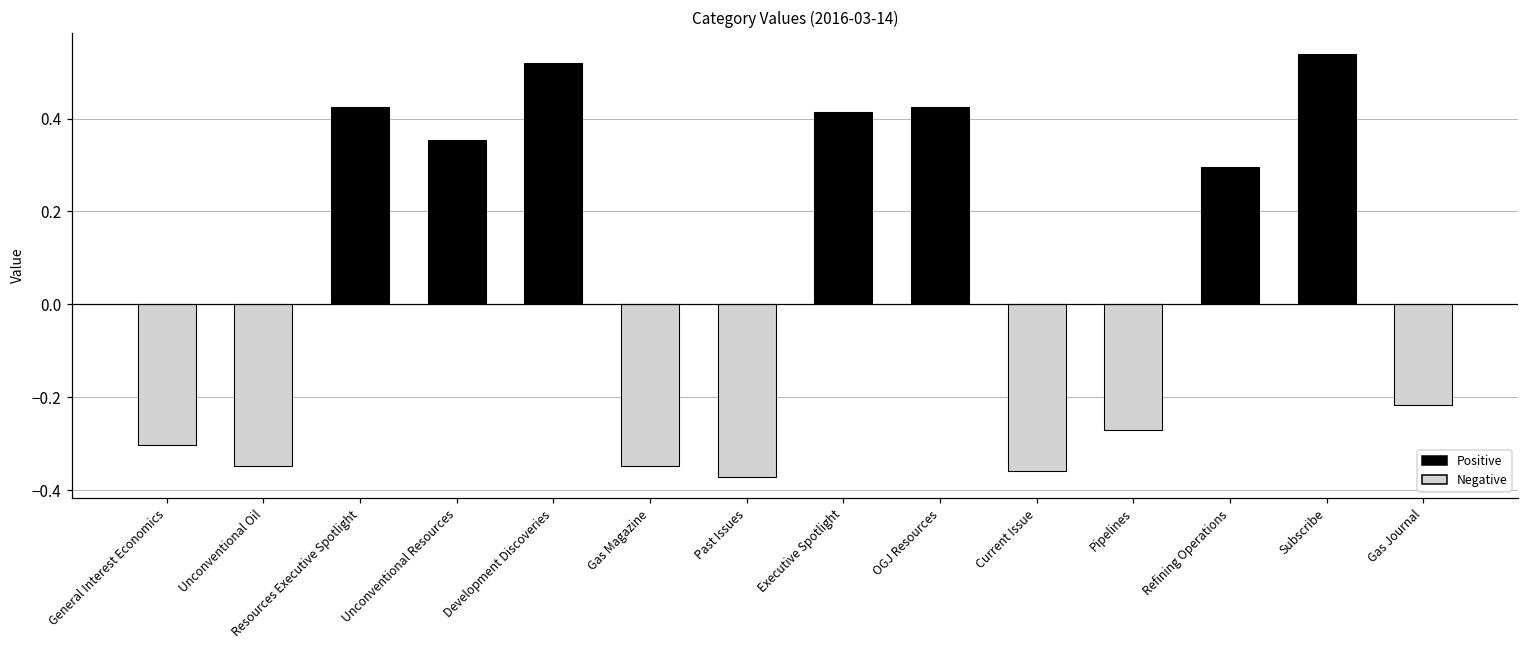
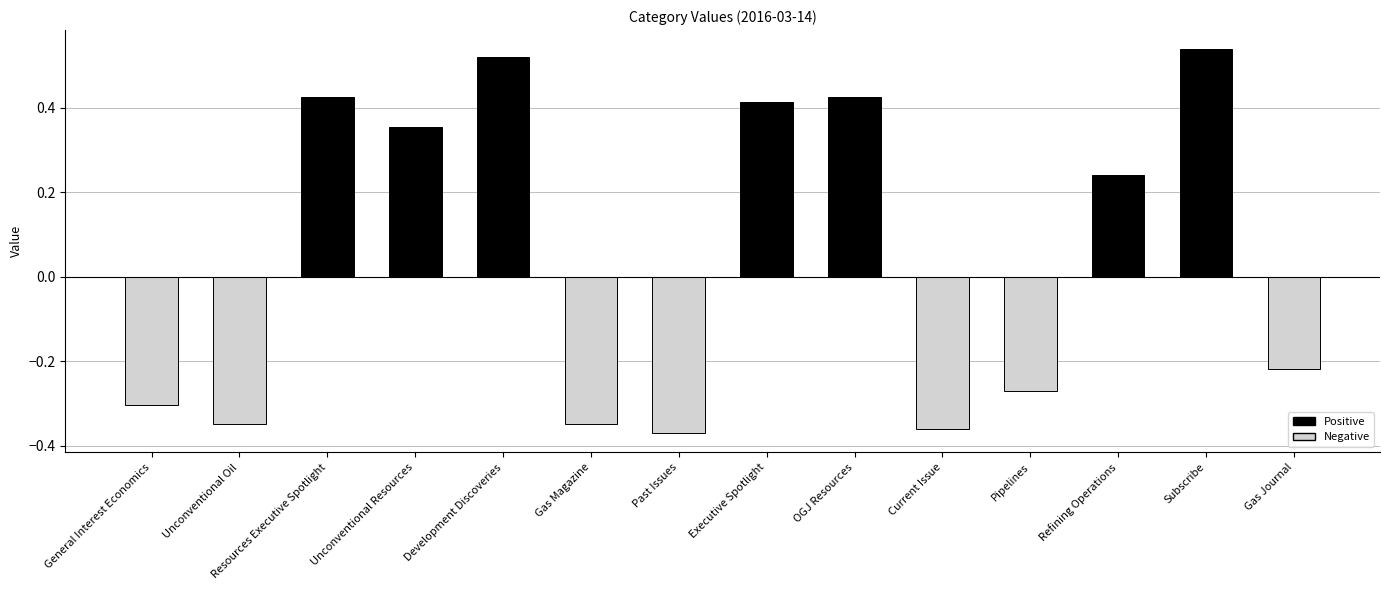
  {
    "General Interest Economics": -0.30,
    "Unconventional Oil": -0.35,
    "Resources Executive Spotlight": 0.42,
    "Unconventional Resources": 0.35,
    "Development Discoveries": 0.52,
    "Gas Magazine": -0.35,
    "Past Issues": -0.37,
    "Executive Spotlight": 0.41,
    "OGJ Resources": 0.42,
    "Current Issue": -0.36,
    "Pipelines": -0.27,
-   "Refining Operations": 0.30,
+   "Refining Operations": 0.24,
    "Subscribe": 0.54,
    "Gas Journal": -0.22
  }
